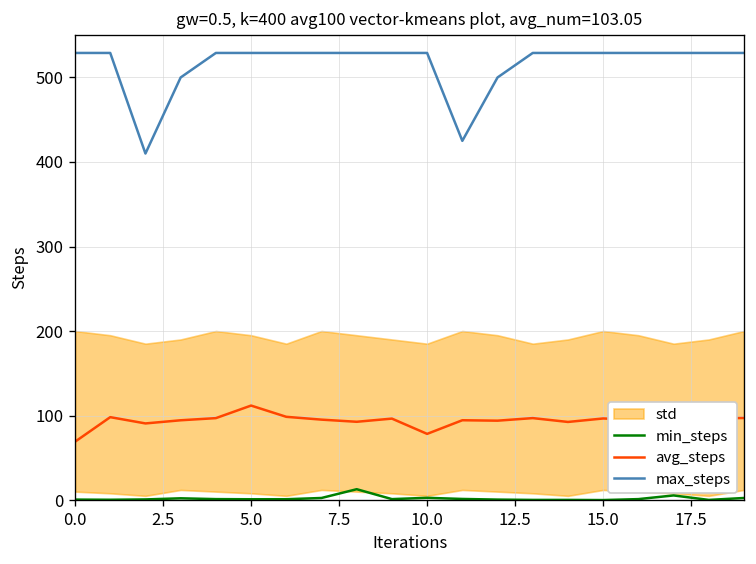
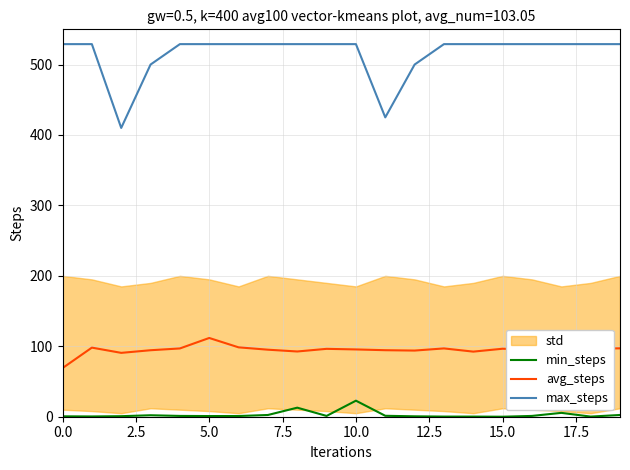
  {
    "min_steps": {
      "0.0": 0,
      "5.0": 0,
-     "10.0": 0,
+     "10.0": 20,
      "15.0": 0
    },
    "avg_steps": {
      "0.0": 70,
      "5.0": 110,
-     "10.0": 80,
+     "10.0": 100,
      "15.0": 100
    },
    "max_steps": {
      "0.0": 530,
      "5.0": 530,
      "10.0": 530,
      "15.0": 530
    }
  }
